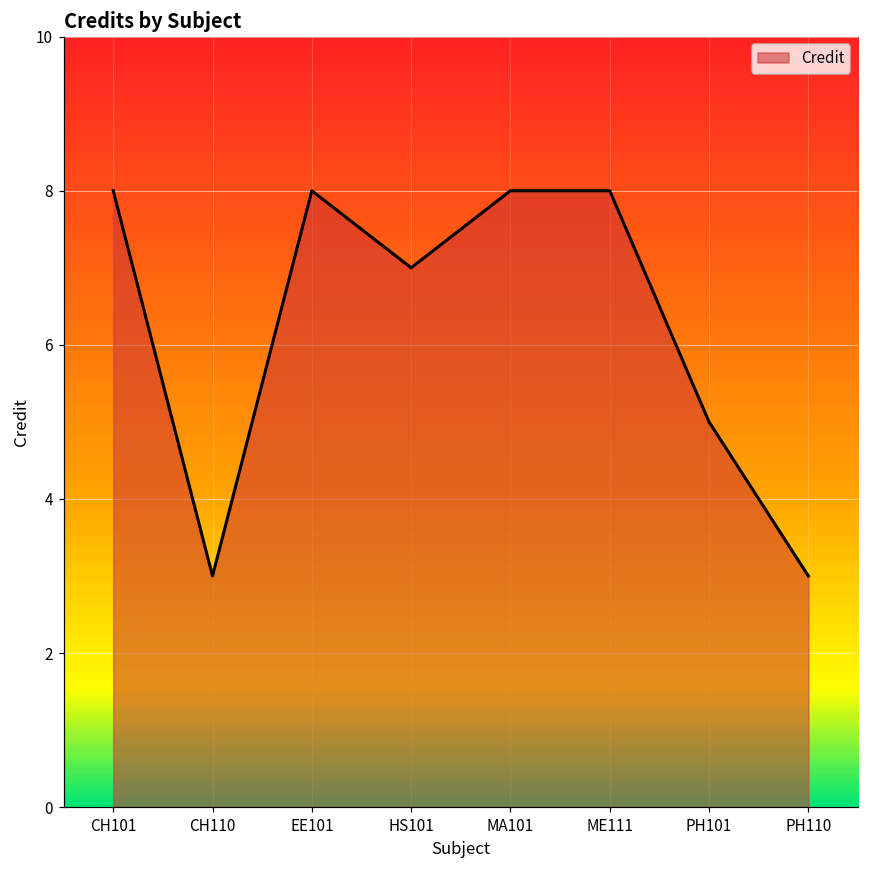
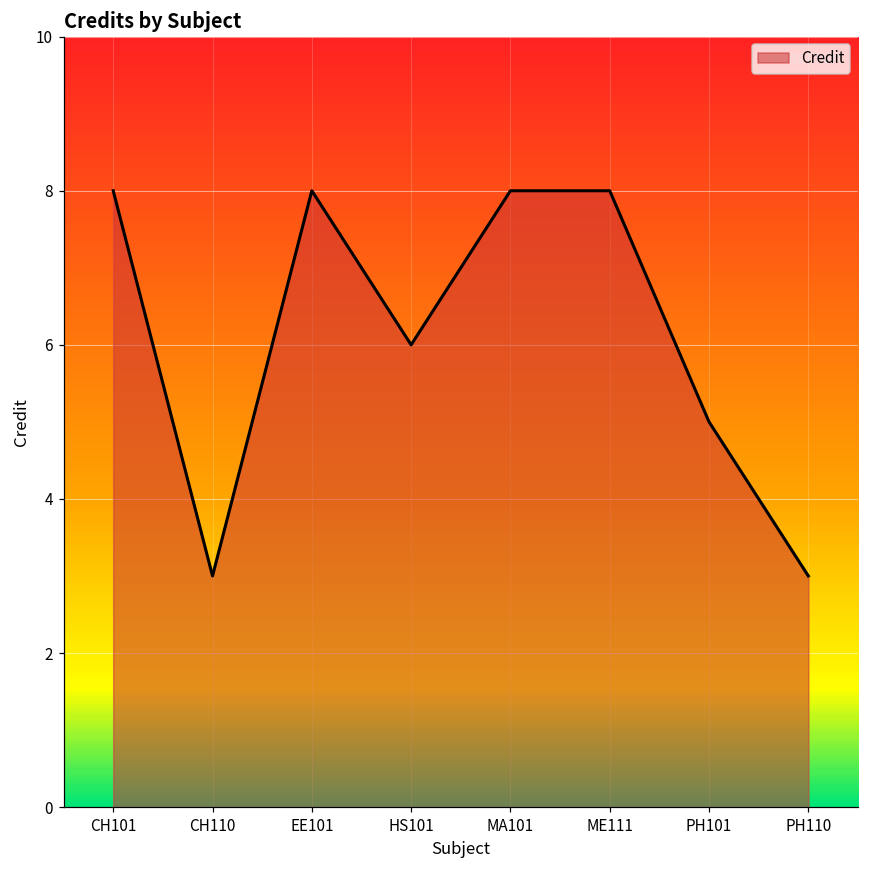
  {
    "CH101": 8,
    "CH110": 3,
    "EE101": 8,
-   "HS101": 7,
+   "HS101": 6,
    "MA101": 8,
    "ME111": 8,
    "PH101": 5,
    "PH110": 3
  }
